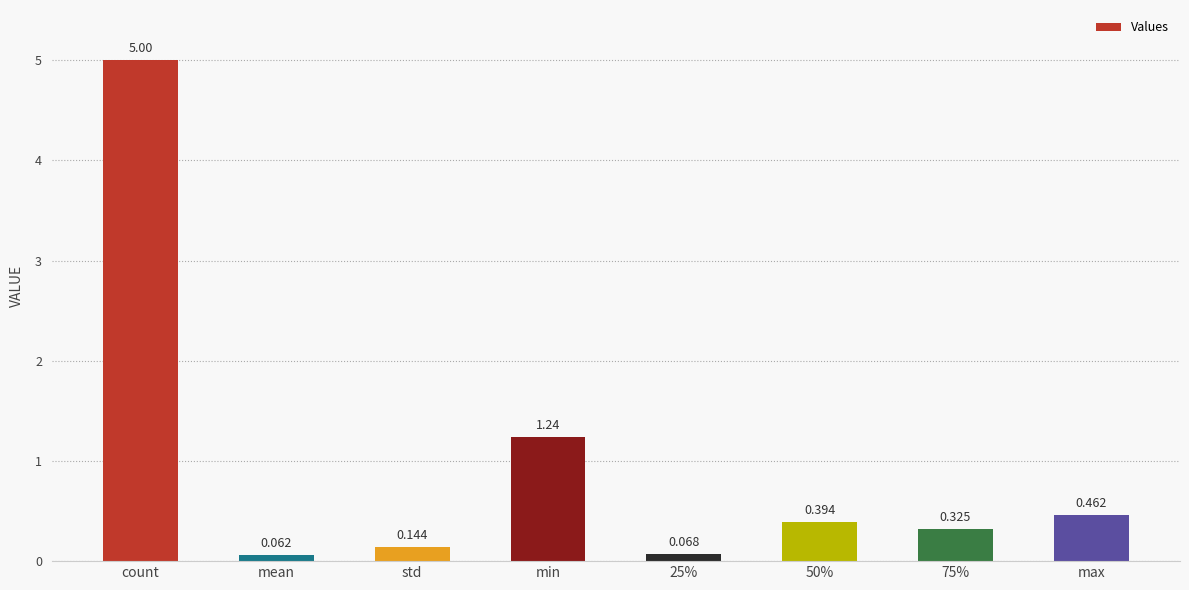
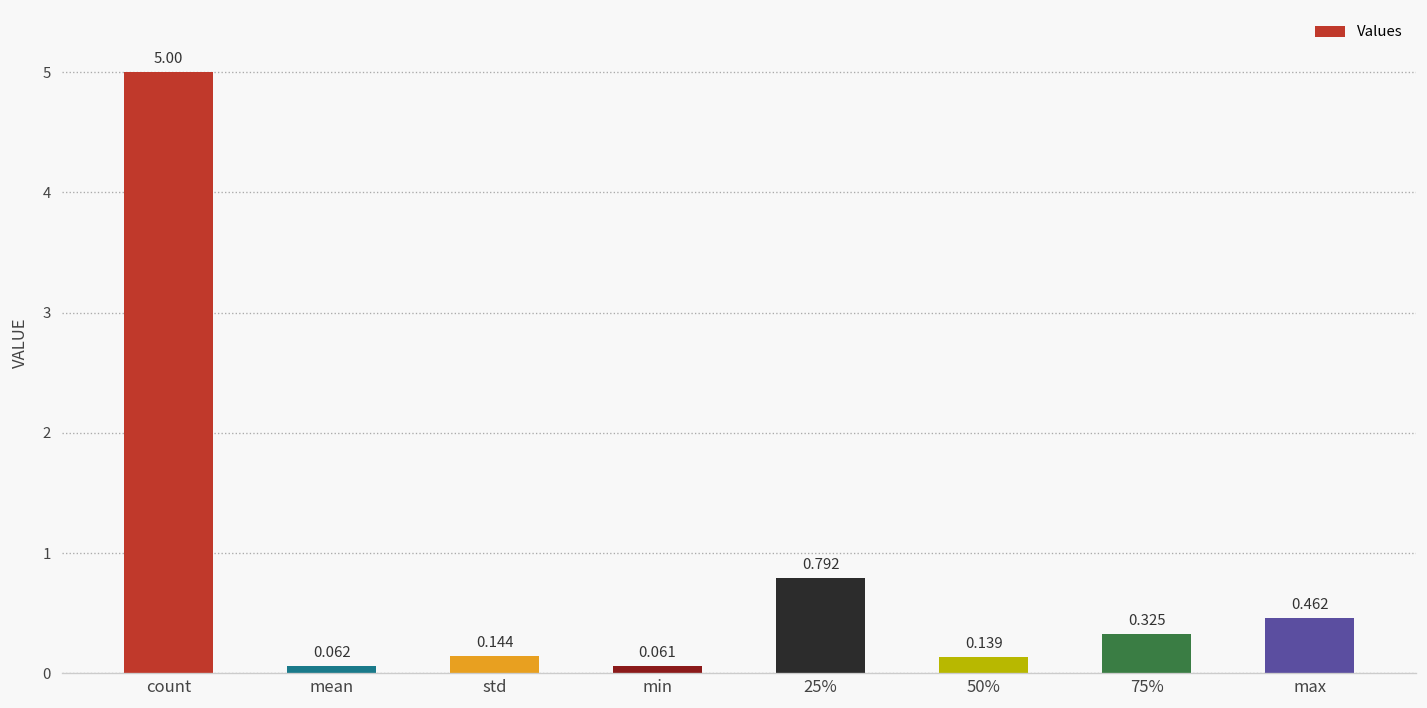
  {
    "count": 5.00,
    "mean": 0.062,
    "std": 0.144,
-   "min": 1.24,
-   "25%": 0.068,
-   "50%": 0.394,
+   "min": 0.061,
+   "25%": 0.792,
+   "50%": 0.139,
    "75%": 0.325,
    "max": 0.462
  }
